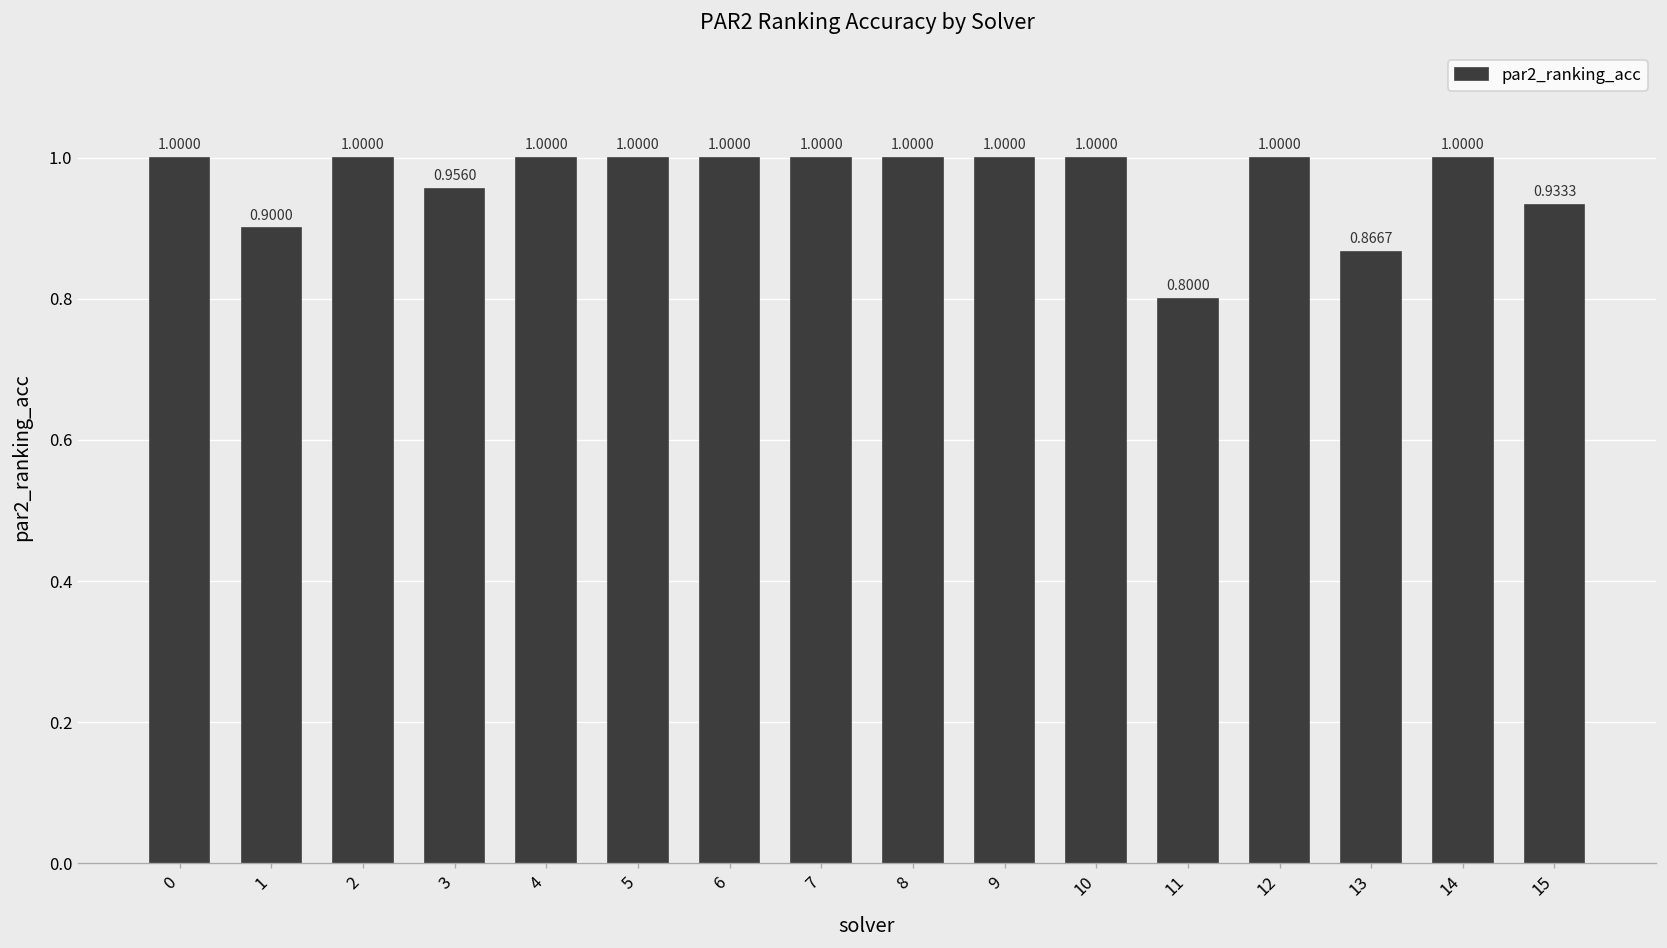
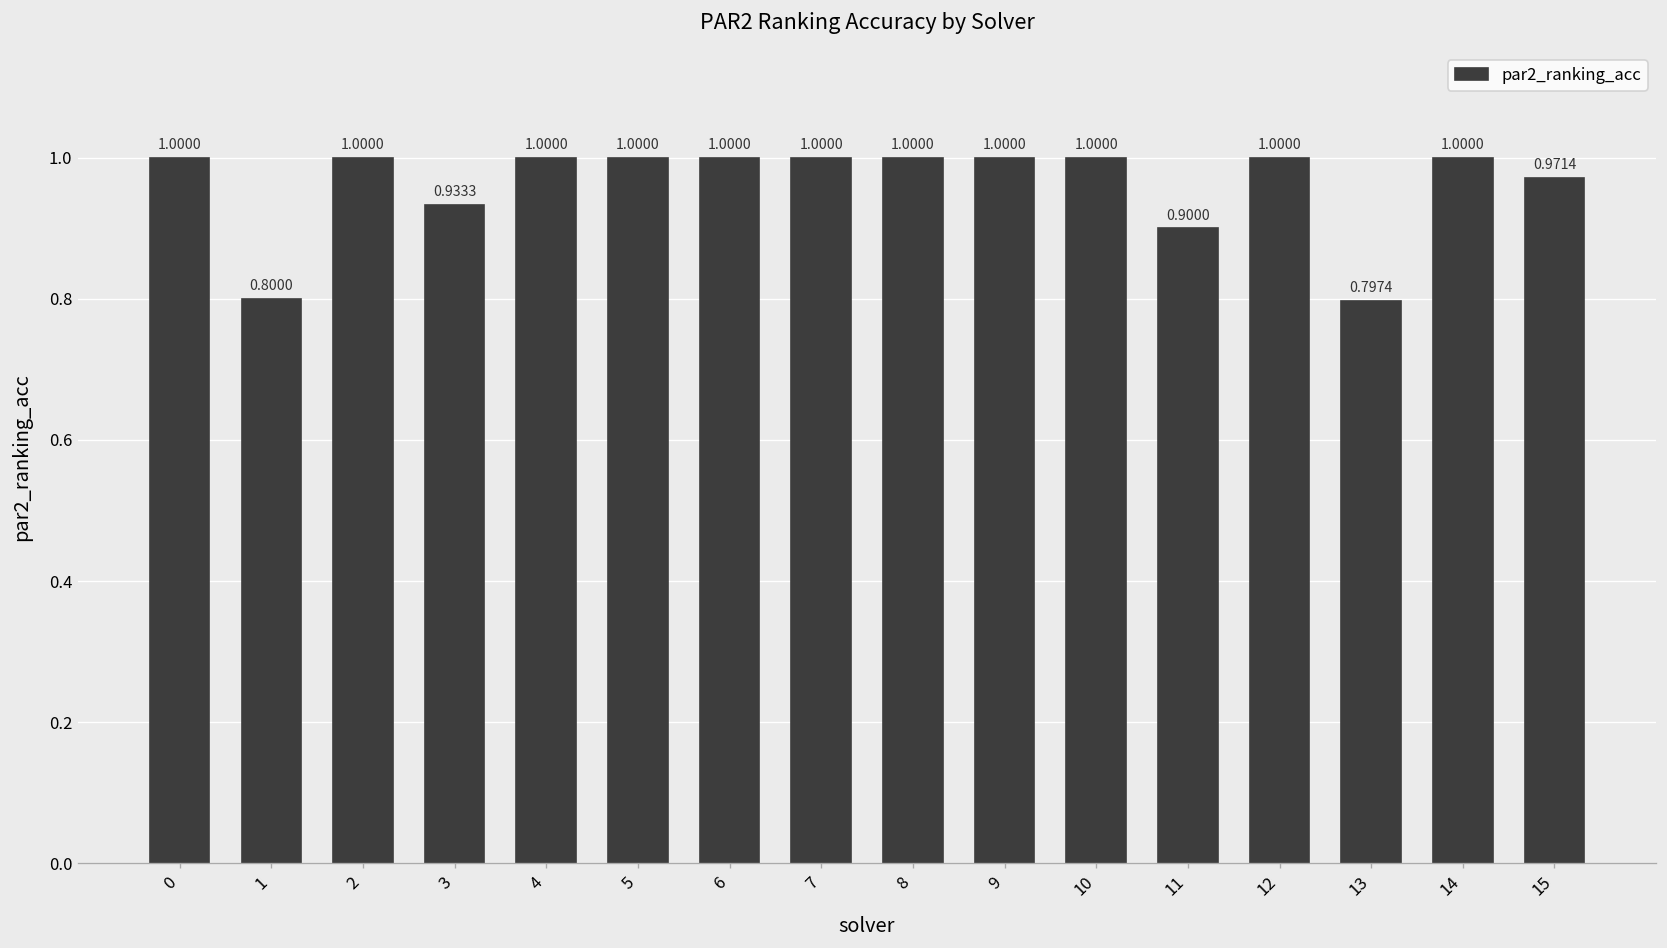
  {
    "0": 1.0000,
-   "1": 0.9000,
+   "1": 0.8000,
    "2": 1.0000,
-   "3": 0.9560,
+   "3": 0.9333,
    "4": 1.0000,
    "5": 1.0000,
    "6": 1.0000,
    "7": 1.0000,
    "8": 1.0000,
    "9": 1.0000,
    "10": 1.0000,
-   "11": 0.8000,
+   "11": 0.9000,
    "12": 1.0000,
-   "13": 0.8667,
+   "13": 0.7974,
    "14": 1.0000,
-   "15": 0.9333
+   "15": 0.9714
  }
